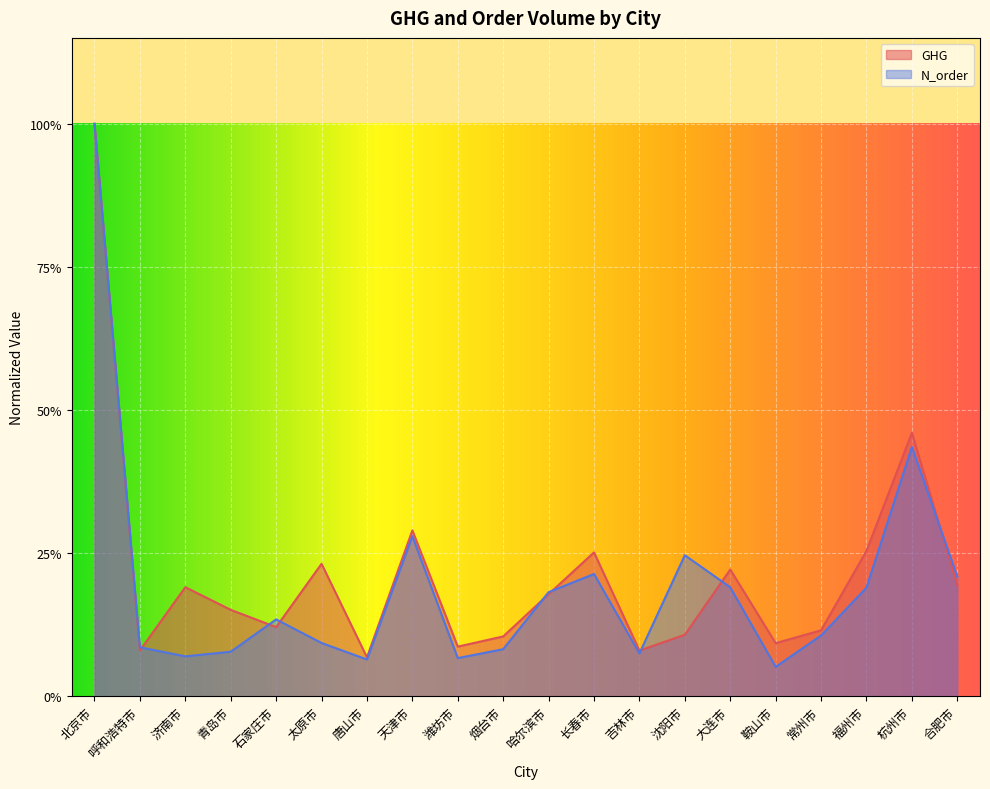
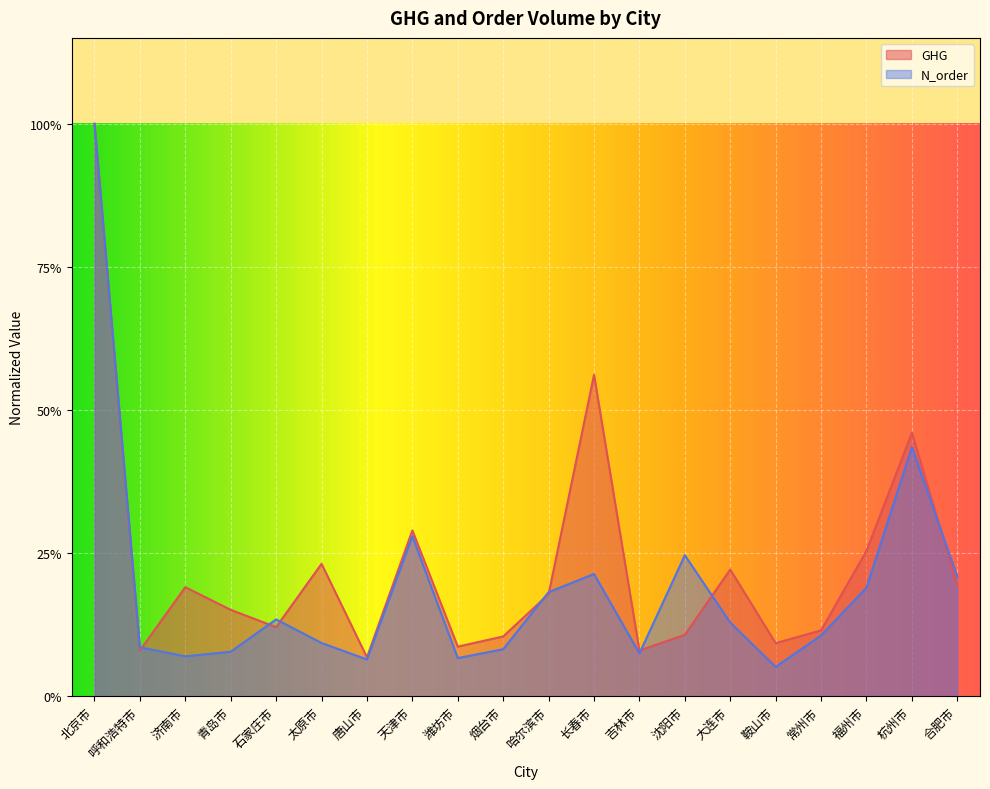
  {
    "GHG": {
      "呼和浩特市": "8%",
      "济南市": "19%",
      "青岛市": "15%",
      "石家庄市": "12%",
      "太原市": "23%",
      "天津市": "29%",
      "潍坊市": "9%",
      "烟台市": "10%",
-     "长春市": "25%",
+     "长春市": "56%",
      "吉林市": "8%",
      "沈阳市": "11%",
      "大连市": "22%",
      "鞍山市": "9%",
      "常州市": "12%",
      "福州市": "25%",
      "杭州市": "46%",
      "合肥市": "19%"
    },
    "N_order": {
      "呼和浩特市": "9%",
      "济南市": "7%",
      "青岛市": "8%",
      "石家庄市": "13%",
      "太原市": "9%",
      "天津市": "28%",
      "潍坊市": "7%",
      "烟台市": "8%",
      "长春市": "21%",
      "吉林市": "7%",
      "沈阳市": "25%",
-     "大连市": "19%",
+     "大连市": "13%",
      "鞍山市": "5%",
      "常州市": "11%",
      "福州市": "19%",
      "杭州市": "44%",
      "合肥市": "21%"
    }
  }
